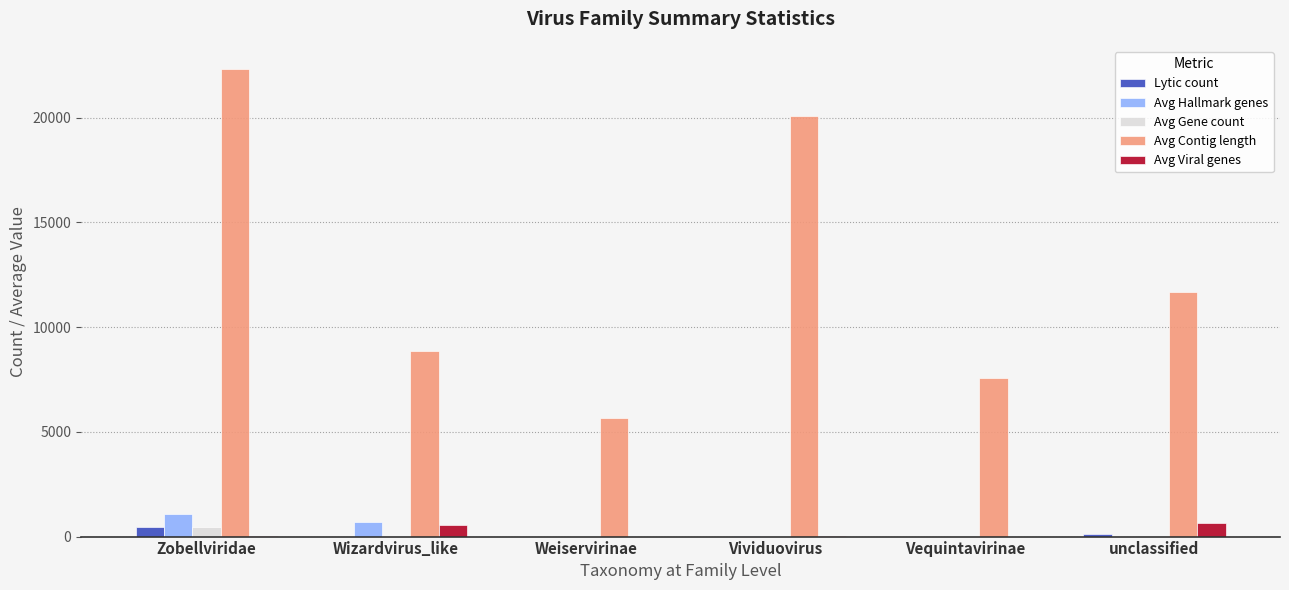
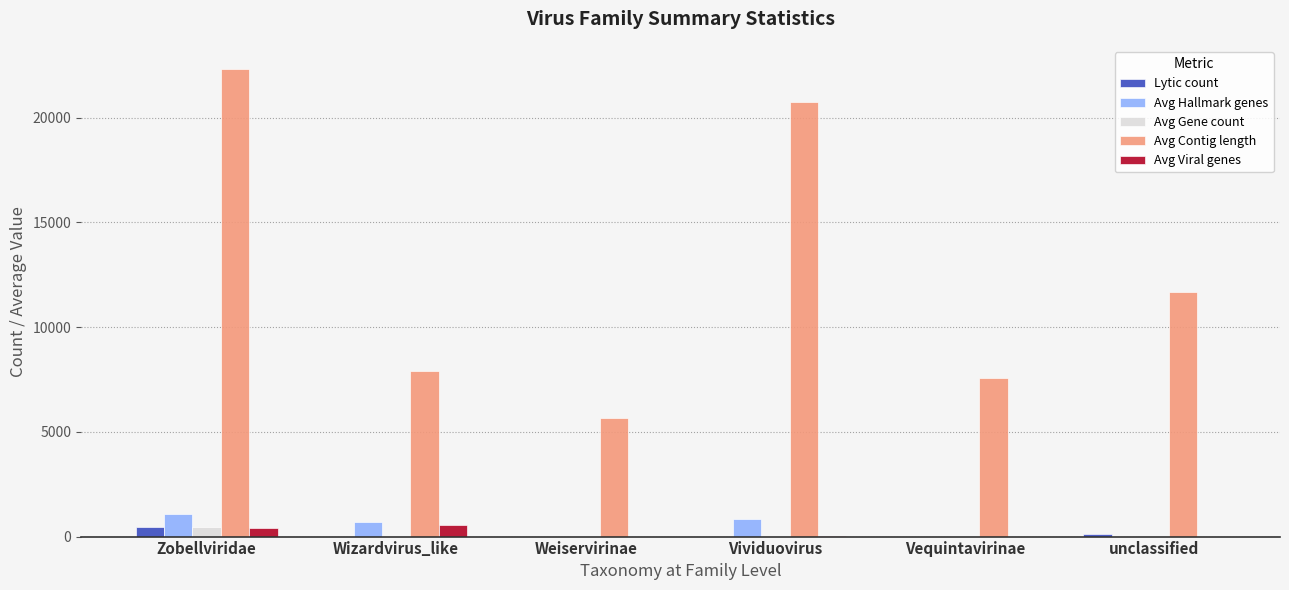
  {
    "Lytic count": {
      "Zobellviridae": 500
    },
    "Avg Hallmark genes": {
      "Zobellviridae": 1100,
      "Wizardvirus_like": 700,
      "Weiservirinae": 0,
-     "Vividuovirus": 0,
+     "Vividuovirus": 900,
      "Vequintavirinae": 0
    },
    "Avg Gene count": {
      "Zobellviridae": 500
    },
    "Avg Contig length": {
      "Zobellviridae": 22300,
-     "Wizardvirus_like": 8900,
+     "Wizardvirus_like": 7900,
      "Weiservirinae": 5700,
-     "Vividuovirus": 20100,
+     "Vividuovirus": 20800,
      "Vequintavirinae": 7600,
      "unclassified": 11700
    },
    "Avg Viral genes": {
-     "Zobellviridae": 0,
+     "Zobellviridae": 400,
      "Wizardvirus_like": 500,
-     "unclassified": 600
+     "unclassified": 0
    }
  }
